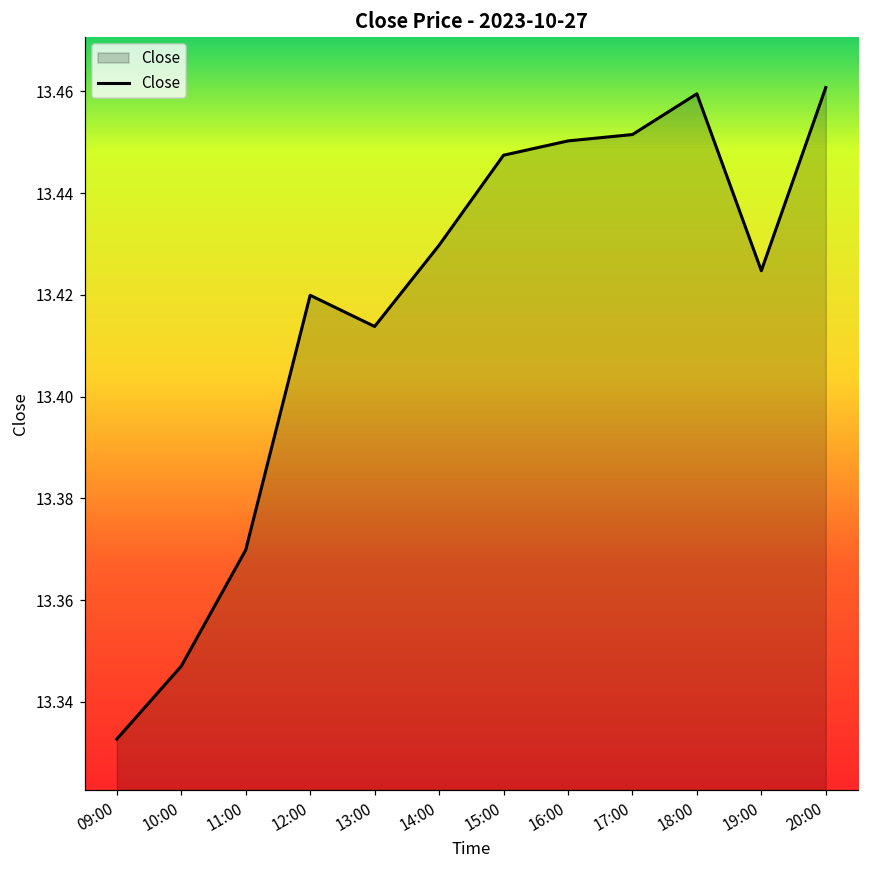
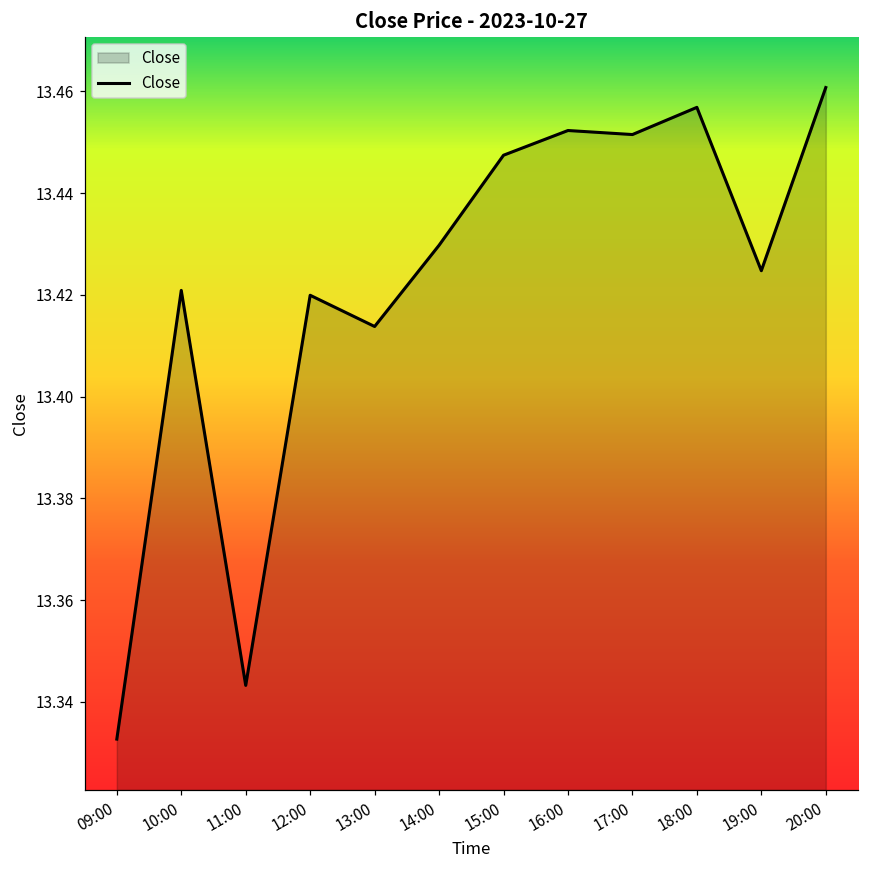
  {
    "09:00": 13.333,
-   "10:00": 13.347,
-   "11:00": 13.370,
+   "10:00": 13.421,
+   "11:00": 13.343,
    "12:00": 13.420,
    "13:00": 13.414,
    "14:00": 13.430,
    "15:00": 13.447,
-   "16:00": 13.450,
+   "16:00": 13.452,
    "17:00": 13.452,
-   "18:00": 13.460,
+   "18:00": 13.457,
    "19:00": 13.425,
    "20:00": 13.461
  }
